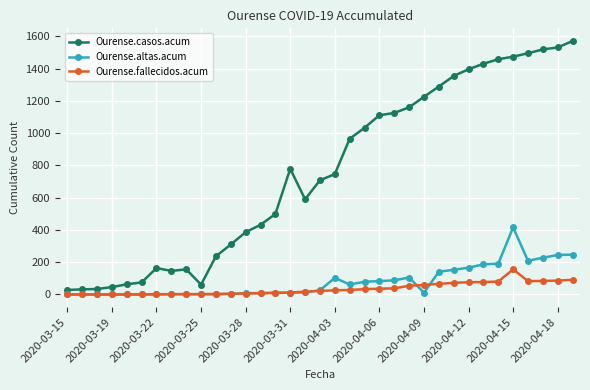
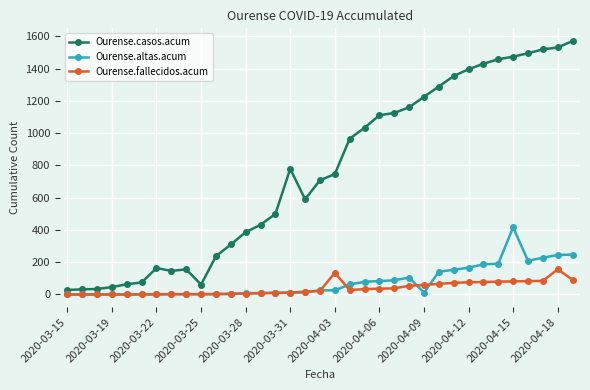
  {
    "Ourense.casos.acum": {
      "2020-03-15": 30,
      "2020-03-19": 50,
      "2020-03-22": 160,
      "2020-03-25": 60,
      "2020-03-28": 390,
      "2020-03-31": 780,
      "2020-04-03": 750,
      "2020-04-06": 1110,
      "2020-04-09": 1230,
      "2020-04-12": 1400,
      "2020-04-15": 1470,
      "2020-04-18": 1530
    },
    "Ourense.altas.acum": {
-     "2020-04-03": 100,
+     "2020-04-03": 30,
      "2020-04-06": 80,
      "2020-04-09": 10,
      "2020-04-12": 170,
      "2020-04-15": 420,
      "2020-04-18": 250
    },
    "Ourense.fallecidos.acum": {
-     "2020-04-03": 30,
+     "2020-04-03": 130,
      "2020-04-06": 40,
      "2020-04-09": 60,
      "2020-04-12": 80,
-     "2020-04-15": 160,
-     "2020-04-18": 90
+     "2020-04-15": 80,
+     "2020-04-18": 160
    }
  }
